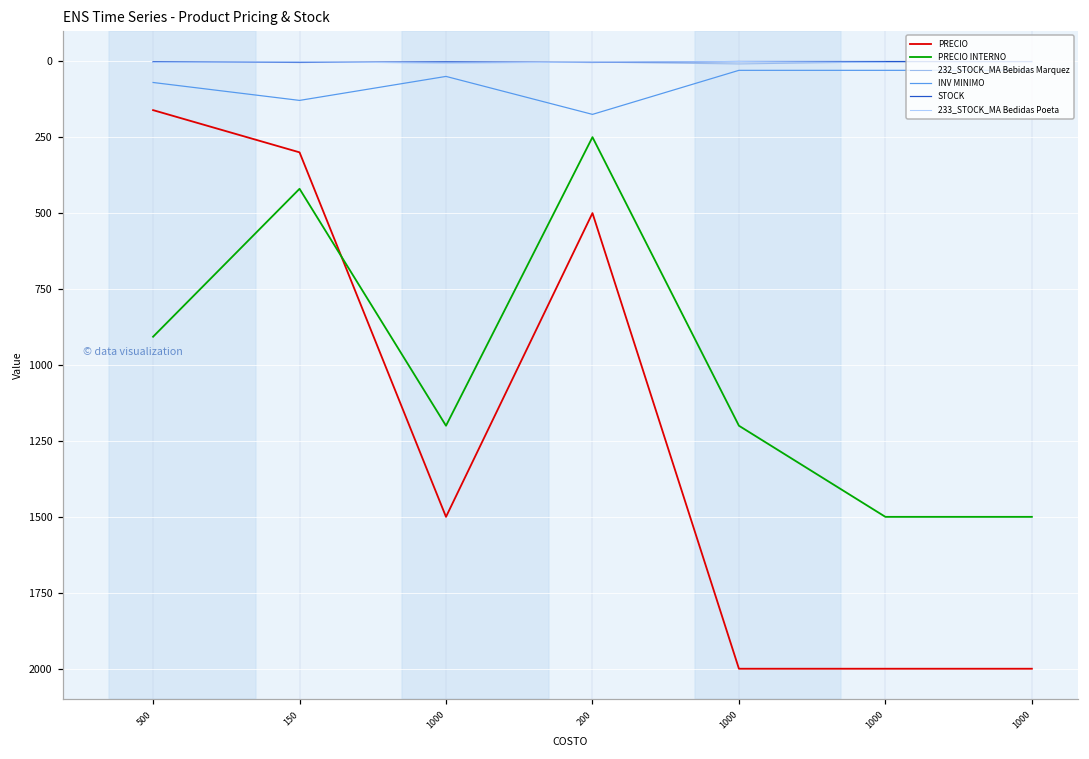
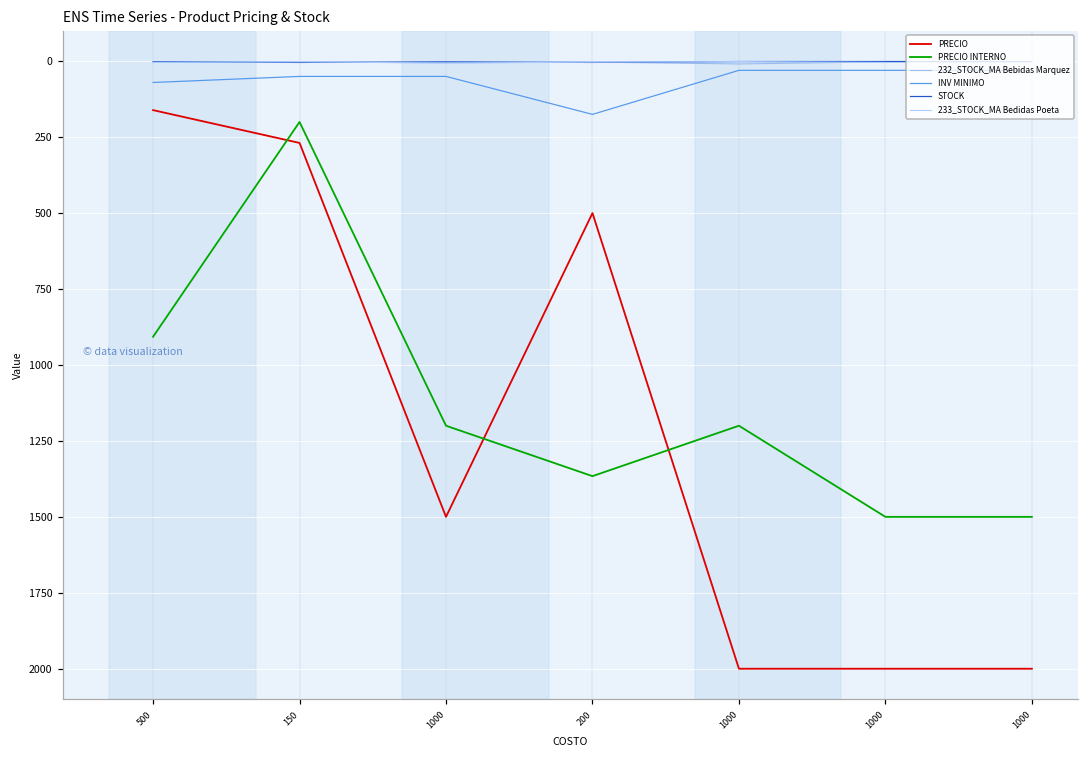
  {
    "PRECIO": {
      "500": 160,
-     "150": 300,
+     "150": 270,
      "200": 500
    },
    "PRECIO INTERNO": {
      "500": 910,
-     "150": 420,
-     "200": 250
+     "150": 200,
+     "200": 1370
    },
    "INV MINIMO": {
      "500": 70,
-     "150": 130,
+     "150": 50,
      "200": 180
    }
  }
